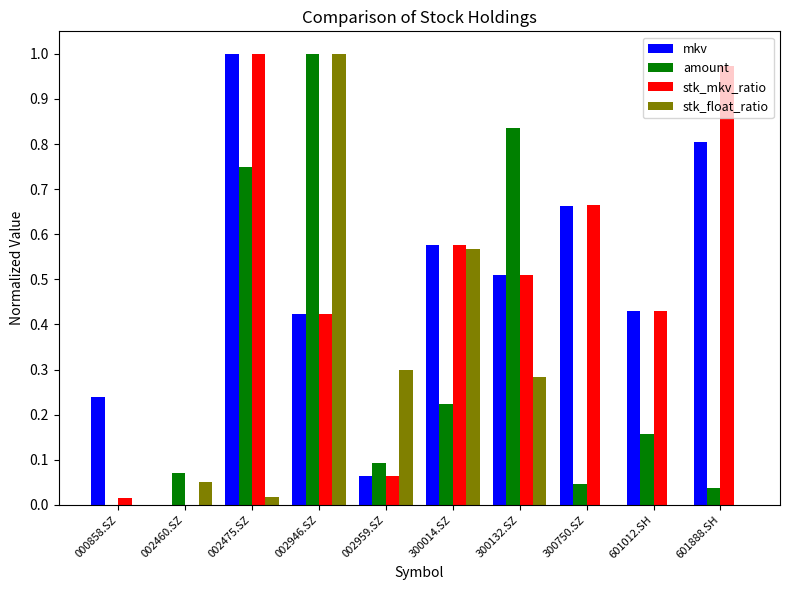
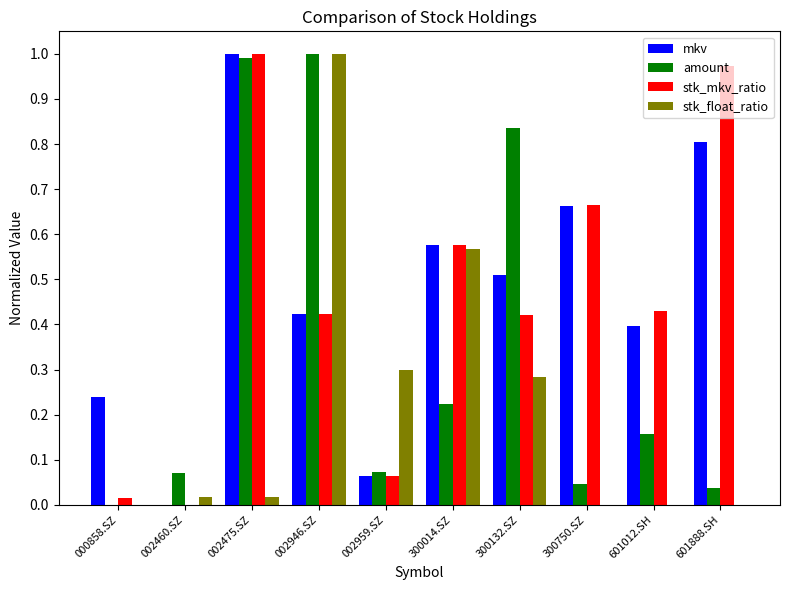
  {
    "mkv": {
      "000858.SZ": 0.24,
      "002460.SZ": 0.00,
      "002475.SZ": 1.00,
      "002946.SZ": 0.42,
      "002959.SZ": 0.06,
      "300014.SZ": 0.58,
      "300132.SZ": 0.51,
      "300750.SZ": 0.66,
-     "601012.SH": 0.43,
+     "601012.SH": 0.40,
      "601888.SH": 0.80
    },
    "amount": {
      "000858.SZ": 0.00,
      "002460.SZ": 0.07,
-     "002475.SZ": 0.75,
+     "002475.SZ": 0.99,
      "002946.SZ": 1.00,
-     "002959.SZ": 0.09,
+     "002959.SZ": 0.07,
      "300014.SZ": 0.22,
      "300132.SZ": 0.84,
      "300750.SZ": 0.05,
      "601012.SH": 0.16,
      "601888.SH": 0.04
    },
    "stk_mkv_ratio": {
      "000858.SZ": 0.02,
      "002460.SZ": 0.00,
      "002475.SZ": 1.00,
      "002946.SZ": 0.42,
      "002959.SZ": 0.06,
      "300014.SZ": 0.58,
-     "300132.SZ": 0.51,
+     "300132.SZ": 0.42,
      "300750.SZ": 0.66,
      "601012.SH": 0.43
    },
    "stk_float_ratio": {
      "000858.SZ": 0.00,
-     "002460.SZ": 0.05,
+     "002460.SZ": 0.02,
      "002475.SZ": 0.02,
      "002946.SZ": 1.00,
      "002959.SZ": 0.30,
      "300014.SZ": 0.57,
      "300132.SZ": 0.28,
      "300750.SZ": 0.00,
      "601012.SH": 0.00,
      "601888.SH": 0.00
    }
  }
